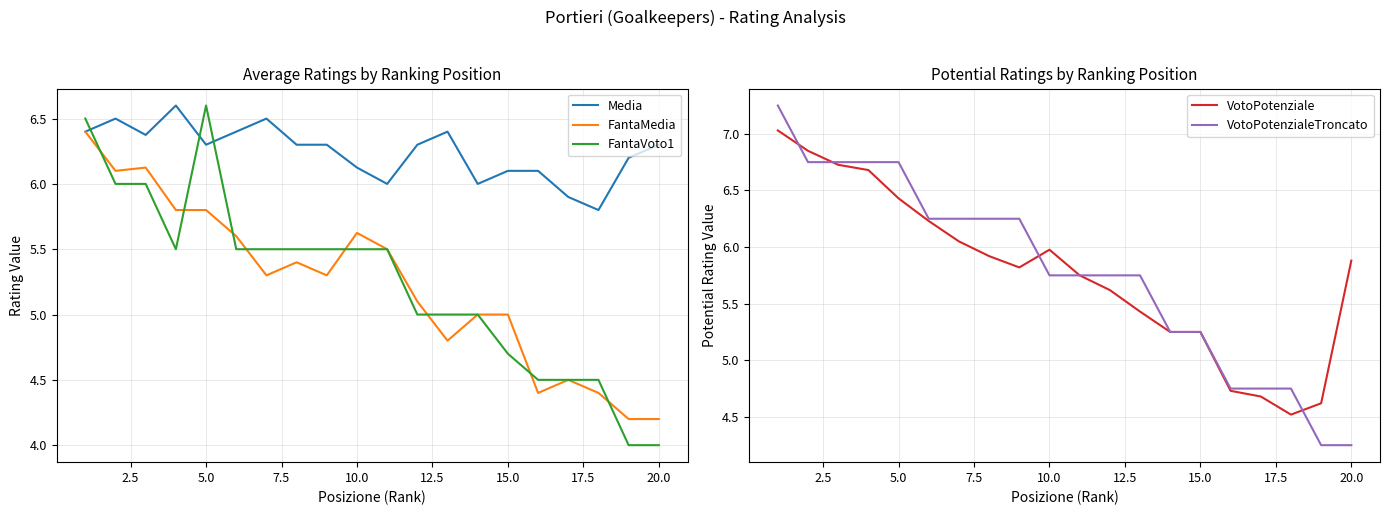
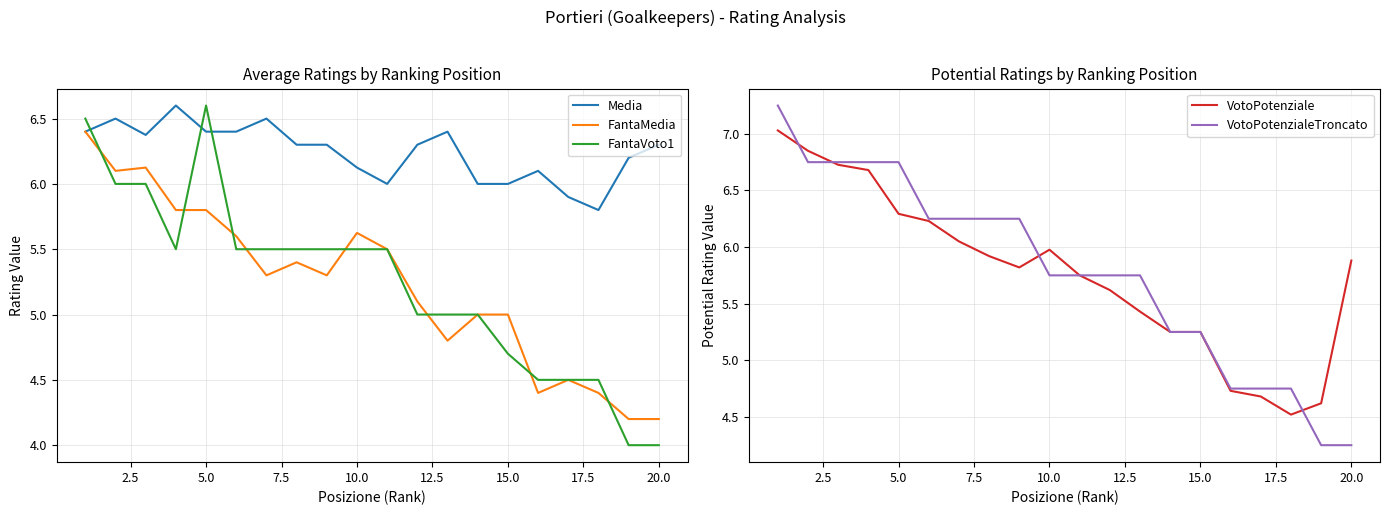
  {
    "Average Ratings by Ranking Position": {
      "Media": {
-       "5.0": 6.3,
+       "5.0": 6.4,
        "10.0": 6.13,
-       "15.0": 6.1
+       "15.0": 6.0
      },
      "FantaMedia": {
        "5.0": 5.8,
        "10.0": 5.63,
        "15.0": 5.0,
        "20.0": 4.2
      },
      "FantaVoto1": {
        "5.0": 6.6,
        "10.0": 5.5,
        "15.0": 4.7,
        "20.0": 4.0
      }
    },
    "Potential Ratings by Ranking Position": {
      "VotoPotenziale": {
-       "5.0": 6.43,
+       "5.0": 6.29,
        "10.0": 5.98,
        "20.0": 5.88
      },
      "VotoPotenzialeTroncato": {
        "5.0": 6.75,
        "10.0": 5.75,
        "20.0": 4.25
      }
    }
  }
